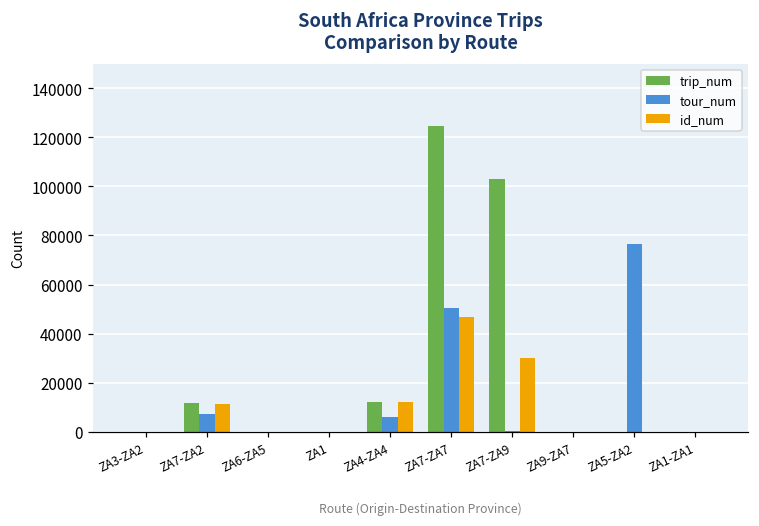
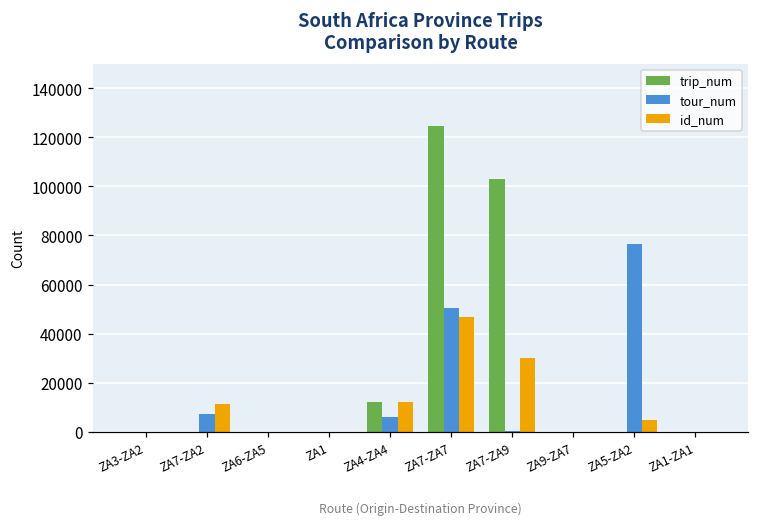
  {
    "trip_num": {
-     "ZA7-ZA2": 12000,
+     "ZA7-ZA2": 0,
      "ZA4-ZA4": 12000,
      "ZA7-ZA7": 125000,
      "ZA7-ZA9": 103000
    },
    "tour_num": {
      "ZA7-ZA2": 7000,
      "ZA4-ZA4": 6000,
      "ZA7-ZA7": 51000,
      "ZA5-ZA2": 76000
    },
    "id_num": {
      "ZA7-ZA2": 11000,
      "ZA4-ZA4": 12000,
      "ZA7-ZA7": 47000,
      "ZA7-ZA9": 30000,
-     "ZA5-ZA2": 0
+     "ZA5-ZA2": 5000
    }
  }
